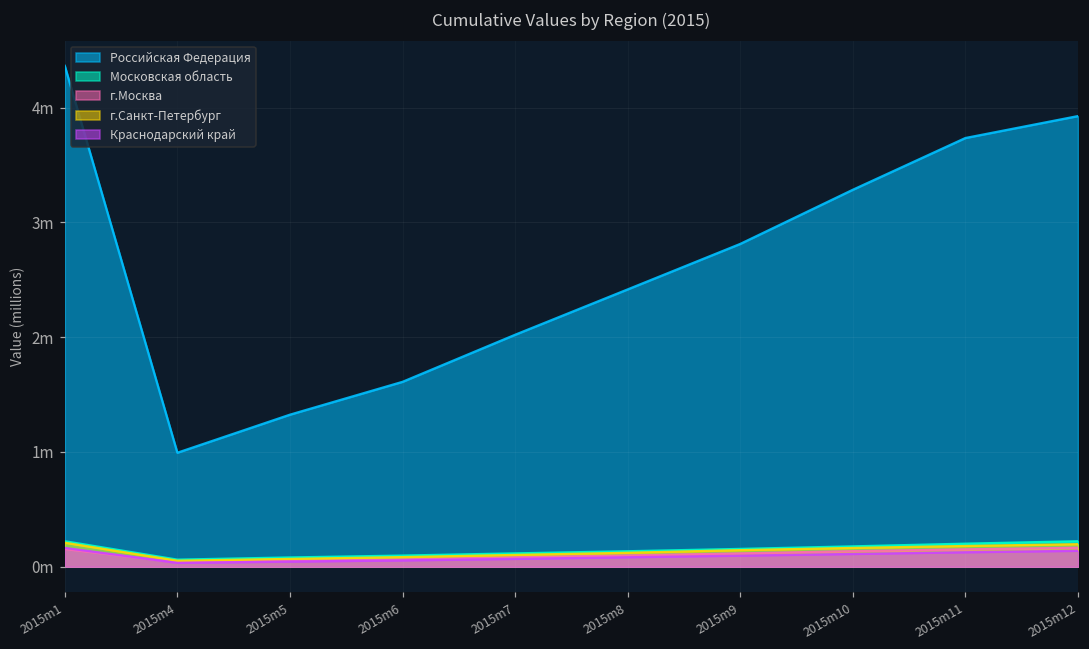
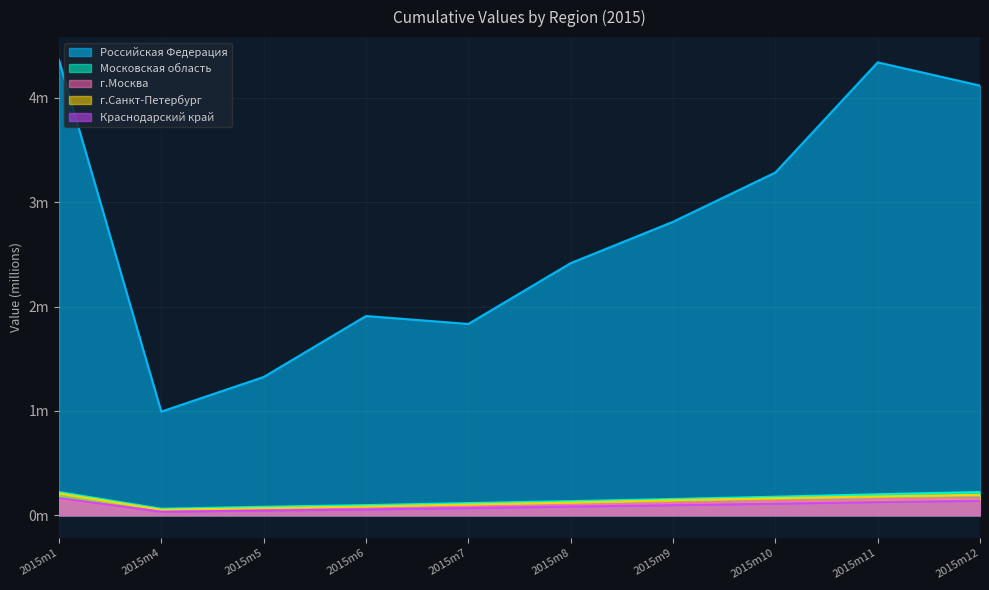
  {
    "Российская Федерация": {
      "2015m1": "4.36m",
      "2015m4": "0.99m",
      "2015m5": "1.32m",
-     "2015m6": "1.61m",
-     "2015m7": "2.02m",
+     "2015m6": "1.91m",
+     "2015m7": "1.83m",
      "2015m8": "2.42m",
      "2015m9": "2.81m",
      "2015m10": "3.28m",
-     "2015m11": "3.73m",
-     "2015m12": "3.93m"
+     "2015m11": "4.34m",
+     "2015m12": "4.12m"
    },
    "Московская область": {
      "2015m12": "0.22m"
    },
    "г.Москва": {
      "2015m11": "0.15m",
      "2015m12": "0.17m"
    },
    "г.Санкт-Петербург": {
      "2015m12": "0.20m"
    },
    "Краснодарский край": {
      "2015m11": "0.13m",
      "2015m12": "0.14m"
    }
  }
